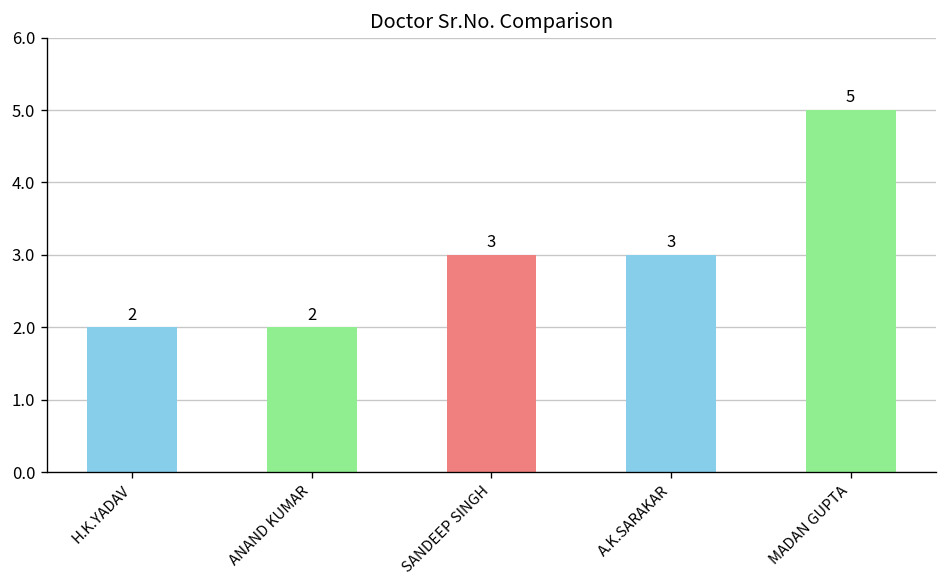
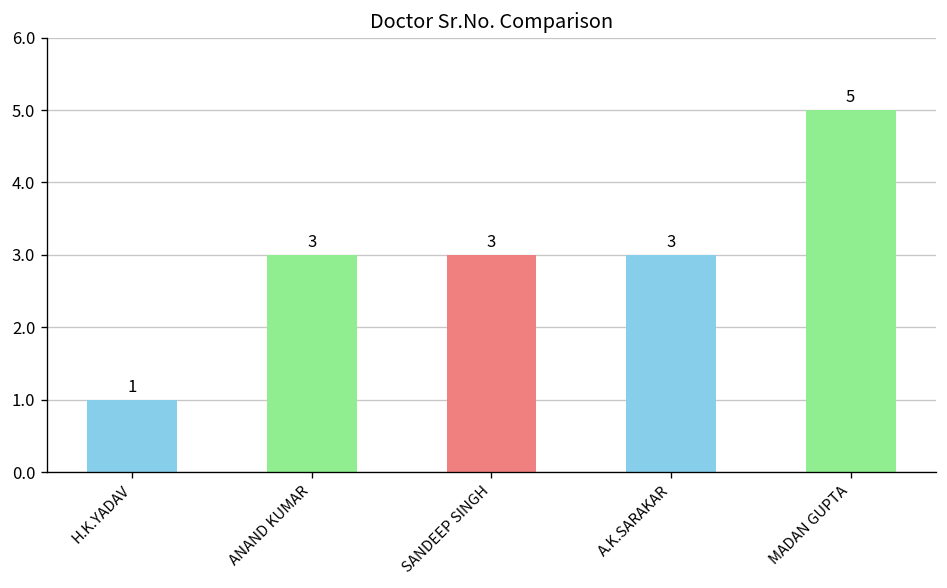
  {
-   "H.K.YADAV": 2,
-   "ANAND KUMAR": 2,
+   "H.K.YADAV": 1,
+   "ANAND KUMAR": 3,
    "SANDEEP SINGH": 3,
    "A.K.SARAKAR": 3,
    "MADAN GUPTA": 5
  }
